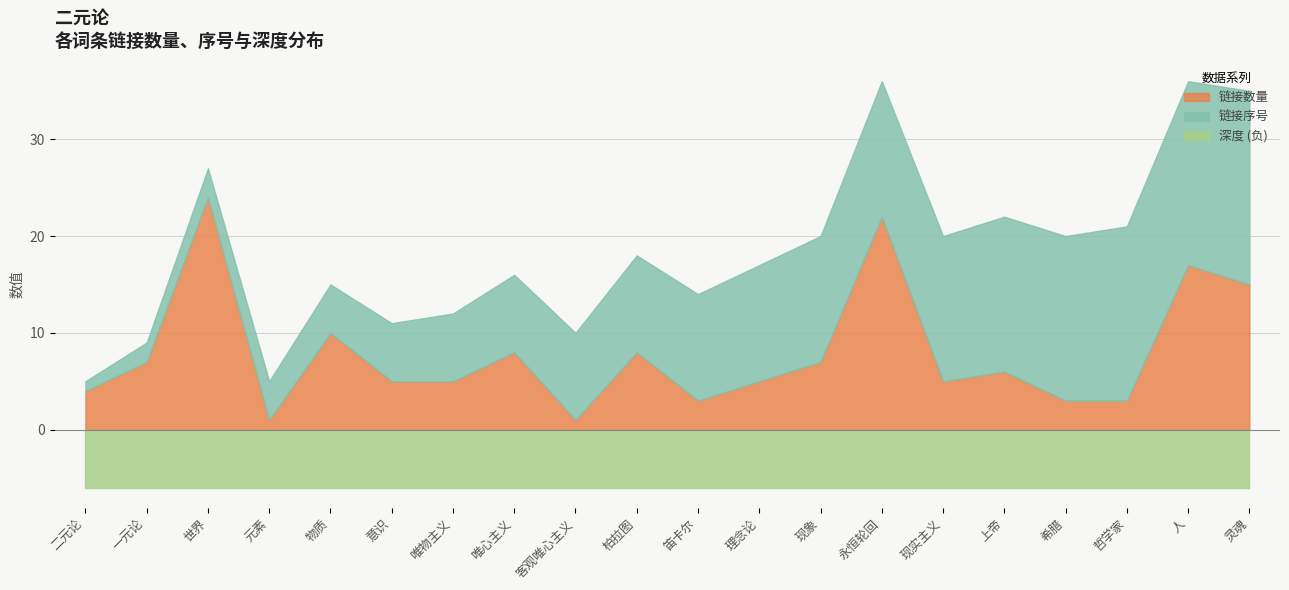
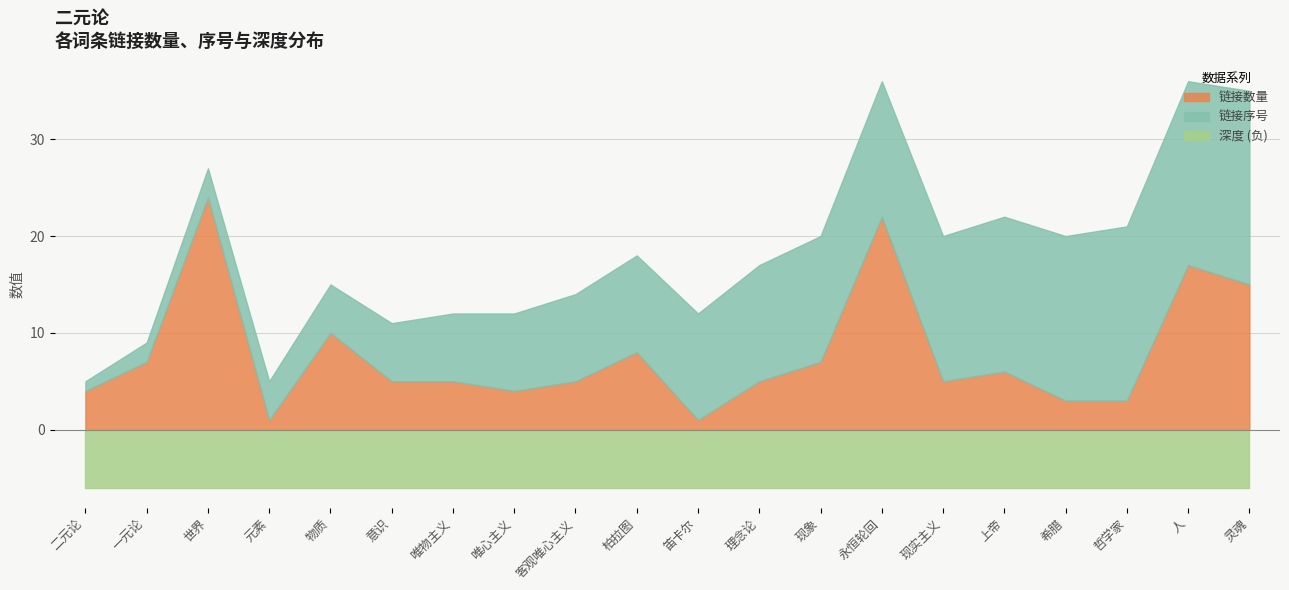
  {
    "链接数量": {
      "二元论": 4,
      "一元论": 7,
      "世界": 24,
      "元素": 1,
      "物质": 10,
      "意识": 5,
      "唯物主义": 5,
-     "唯心主义": 8,
-     "客观唯心主义": 1,
+     "唯心主义": 4,
+     "客观唯心主义": 5,
      "柏拉图": 8,
-     "笛卡尔": 3,
+     "笛卡尔": 1,
      "理念论": 5,
      "现象": 7,
      "永恒轮回": 22,
      "现实主义": 5,
      "上帝": 6,
      "希腊": 3,
      "哲学家": 3,
      "人": 17,
      "灵魂": 15
    }
  }
